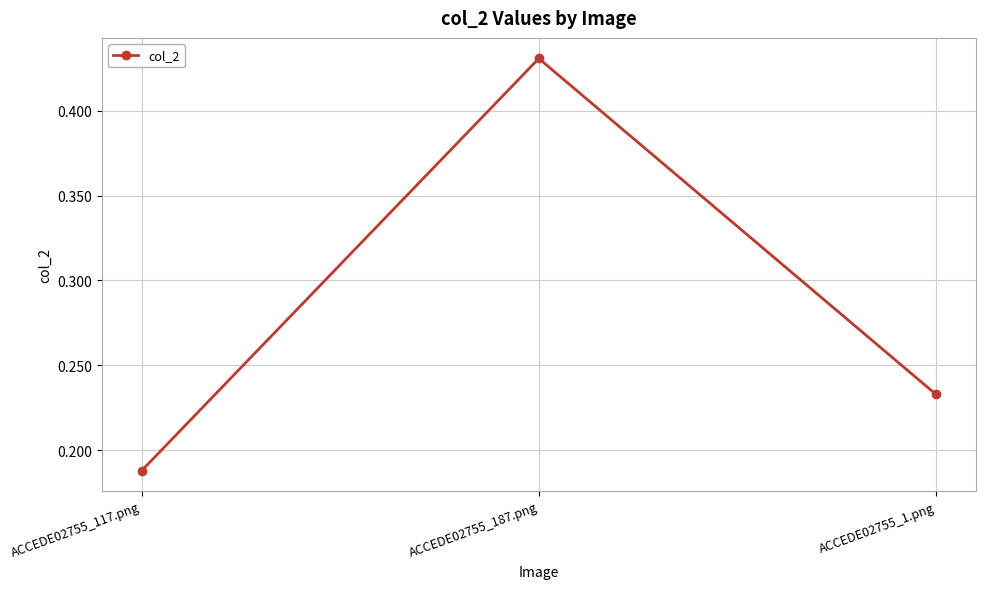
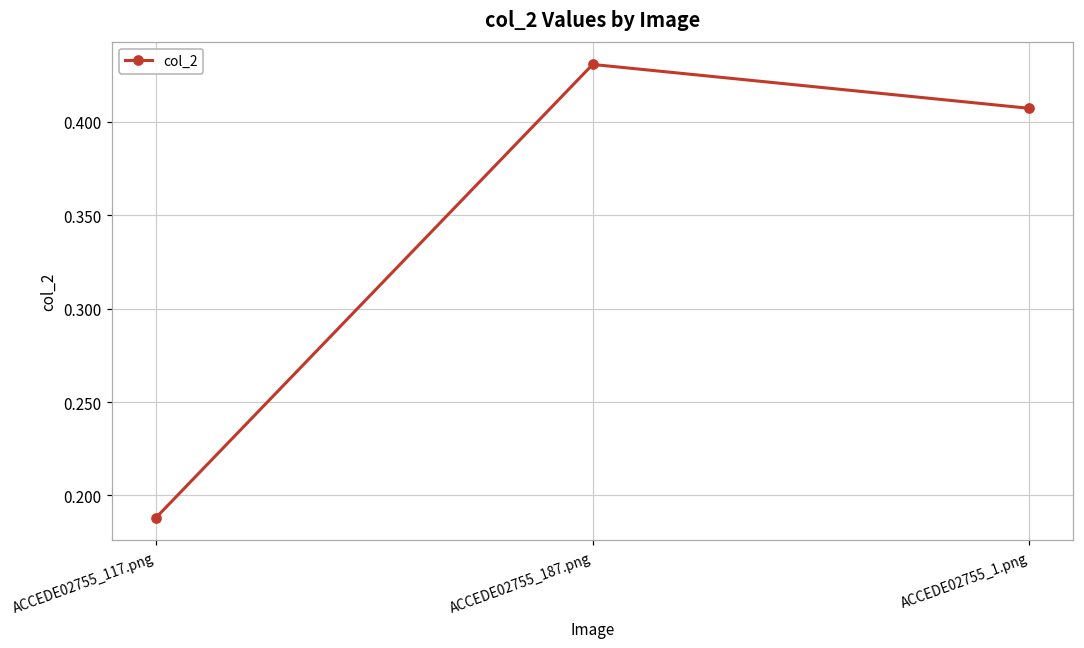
  {
    "ACCEDE02755_117.png": 0.188,
    "ACCEDE02755_187.png": 0.431,
-   "ACCEDE02755_1.png": 0.233
+   "ACCEDE02755_1.png": 0.407
  }
